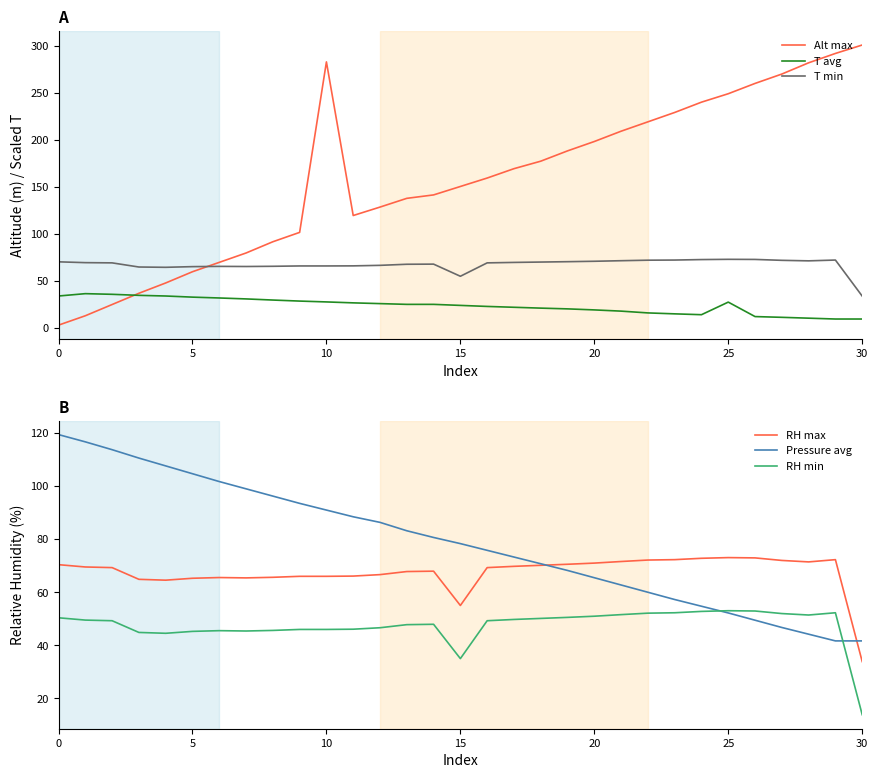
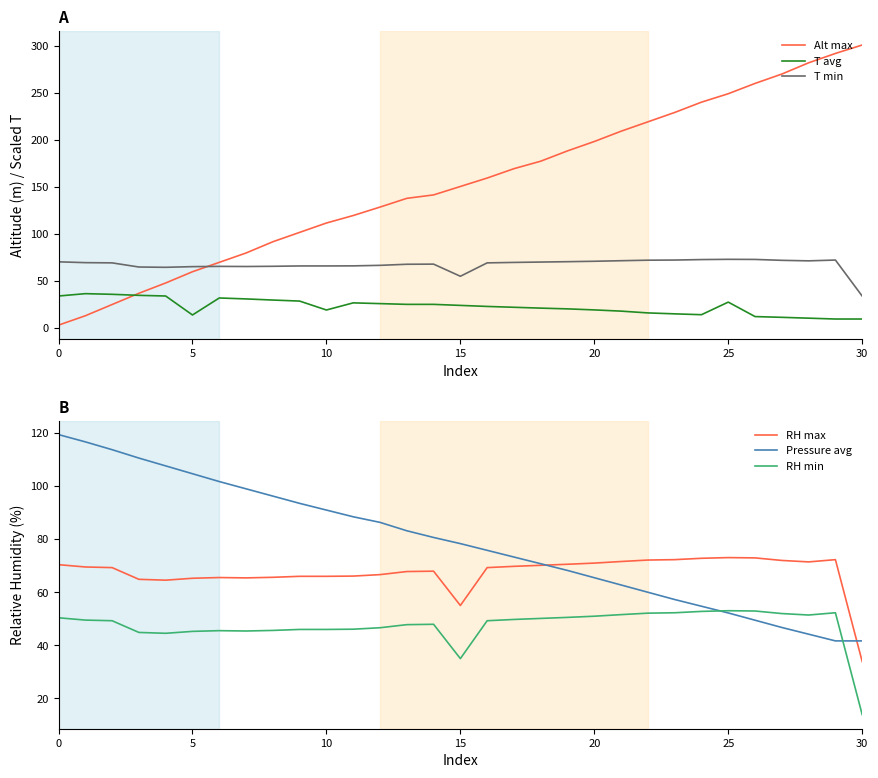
  {
    "A": {
      "Alt max": {
        "0": 0,
        "5": 60,
-       "10": 280,
+       "10": 110,
        "15": 150,
        "20": 200,
        "25": 250,
        "30": 300
      },
      "T avg": {
        "0": 30,
-       "5": 30,
-       "10": 30,
+       "5": 10,
+       "10": 20,
        "15": 20,
        "20": 20,
        "25": 30,
        "30": 10
      },
      "T min": {
        "0": 70,
        "5": 70,
        "10": 70,
        "15": 60,
        "20": 70,
        "25": 70,
        "30": 30
      }
    },
    "B": {
      "RH max": {
        "0": 70,
        "5": 65,
        "10": 66,
        "15": 55,
        "20": 71,
        "25": 73,
        "30": 34
      },
      "Pressure avg": {
        "0": 119,
        "5": 105,
        "10": 91,
        "15": 78,
        "20": 65,
        "30": 42
      },
      "RH min": {
        "0": 50,
        "5": 45,
        "10": 46,
        "15": 35,
        "20": 51,
        "30": 14
      }
    }
  }
